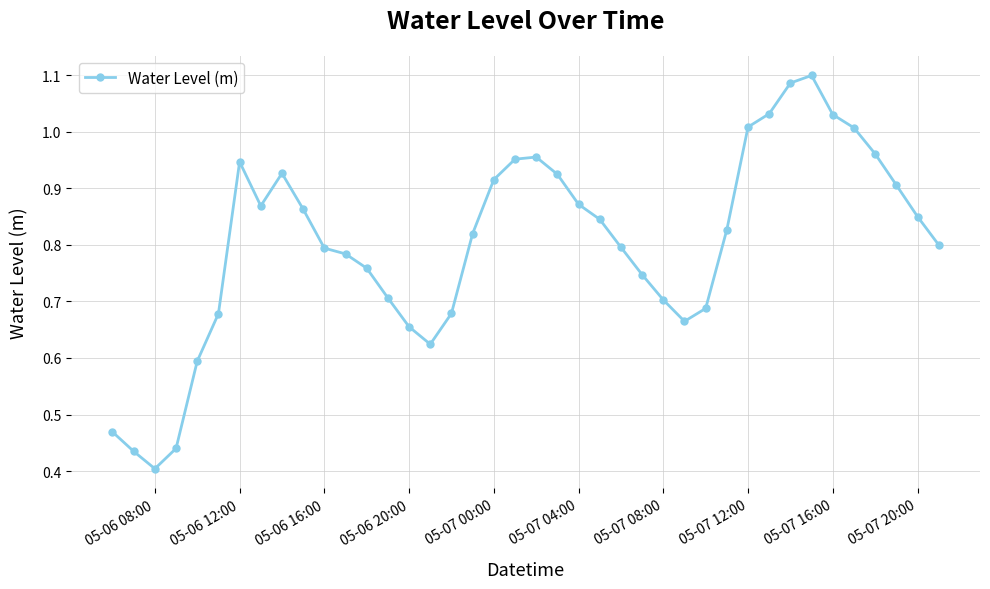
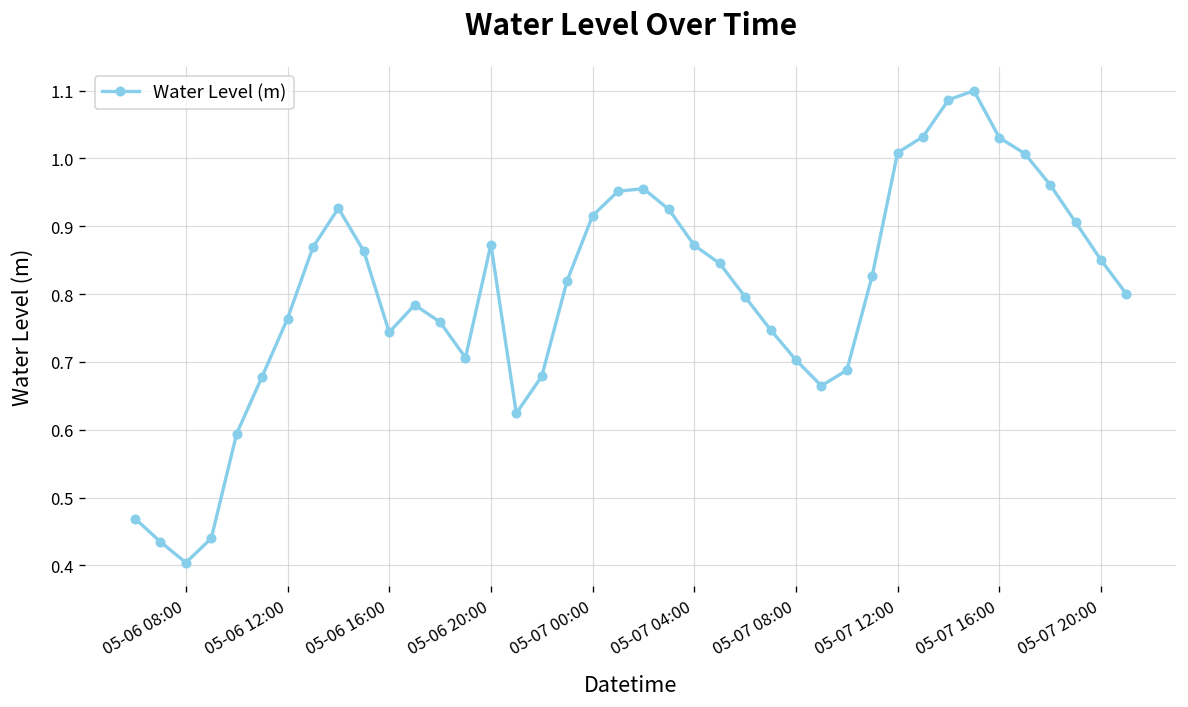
  {
    "05-06 08:00": 0.40,
-   "05-06 12:00": 0.95,
-   "05-06 16:00": 0.79,
-   "05-06 20:00": 0.66,
+   "05-06 12:00": 0.76,
+   "05-06 16:00": 0.74,
+   "05-06 20:00": 0.87,
    "05-07 00:00": 0.92,
    "05-07 04:00": 0.87,
    "05-07 08:00": 0.70,
    "05-07 12:00": 1.01,
    "05-07 16:00": 1.03,
    "05-07 20:00": 0.85
  }
